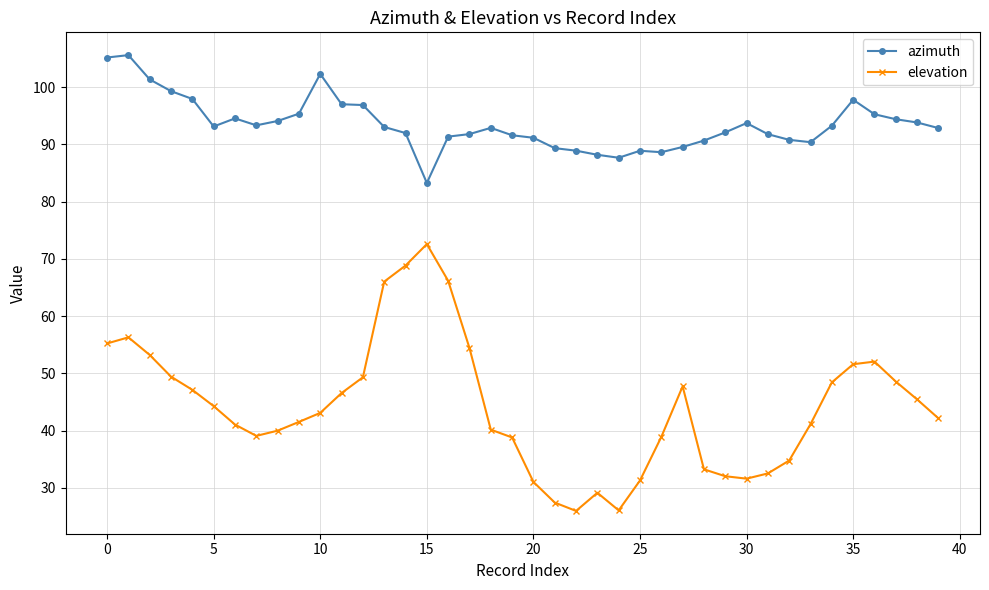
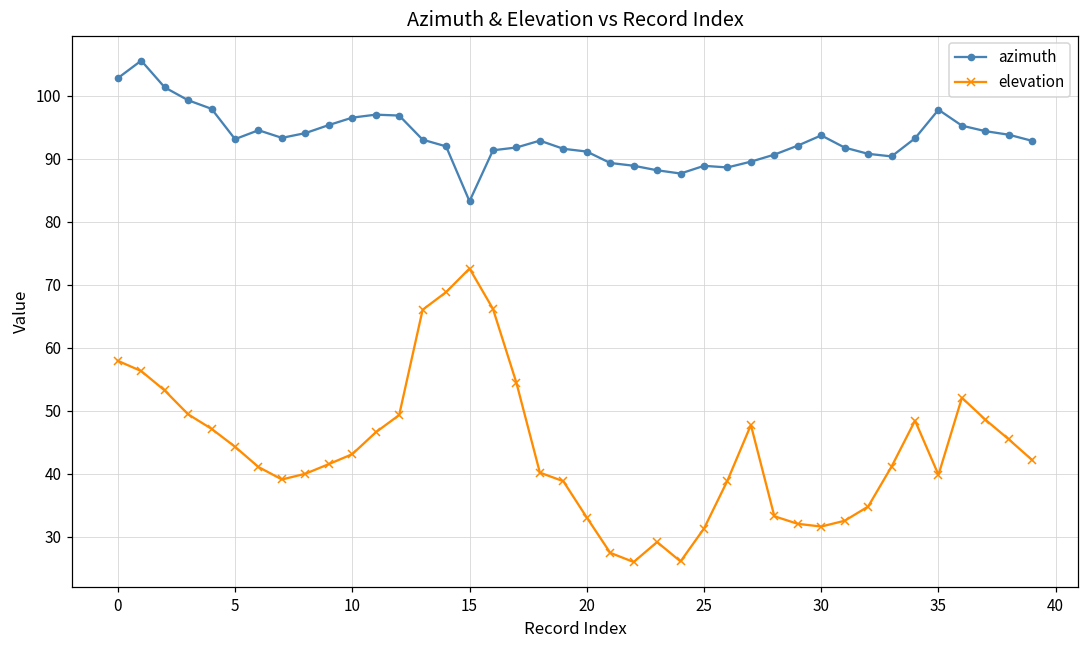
  {
    "azimuth": {
-     "0": 105,
+     "0": 103,
      "5": 93,
-     "10": 102,
+     "10": 97,
      "15": 83,
      "20": 91,
      "25": 89,
      "30": 94,
      "35": 98
    },
    "elevation": {
-     "0": 55,
+     "0": 58,
      "5": 44,
      "10": 43,
      "15": 73,
-     "20": 31,
+     "20": 33,
      "25": 31,
      "30": 32,
-     "35": 52
+     "35": 40
    }
  }
